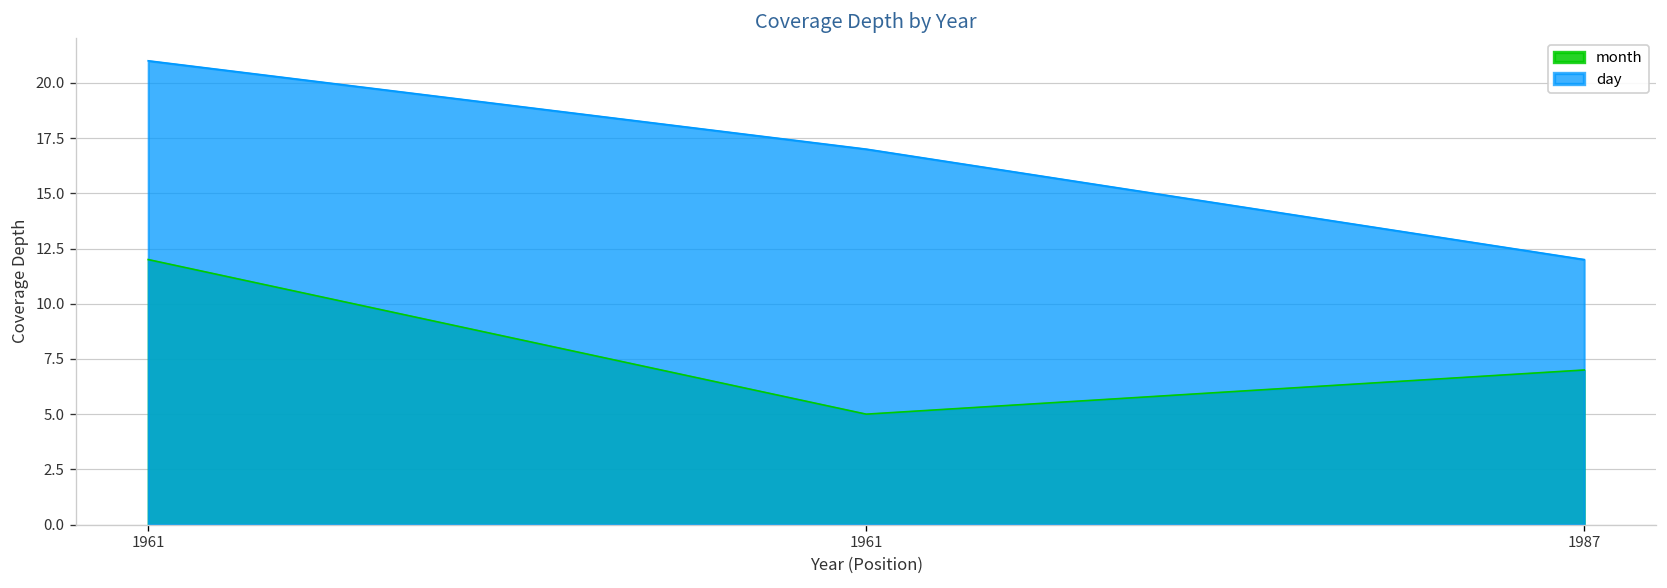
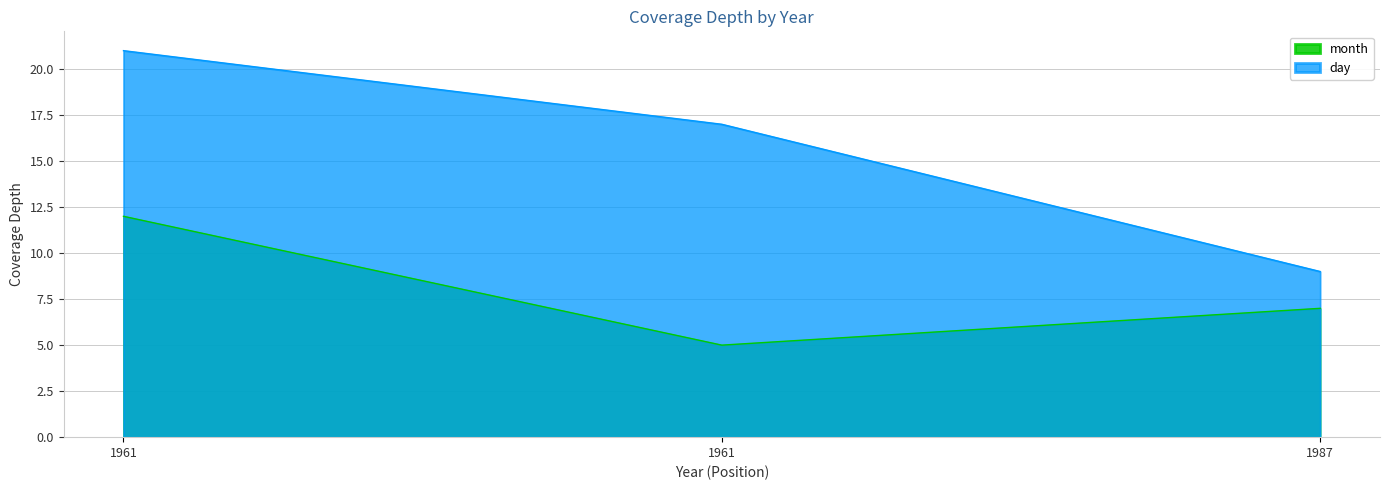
  {
    "month": {
      "1987": 7
    },
    "day": {
-     "1987": 12
+     "1987": 9
    }
  }
